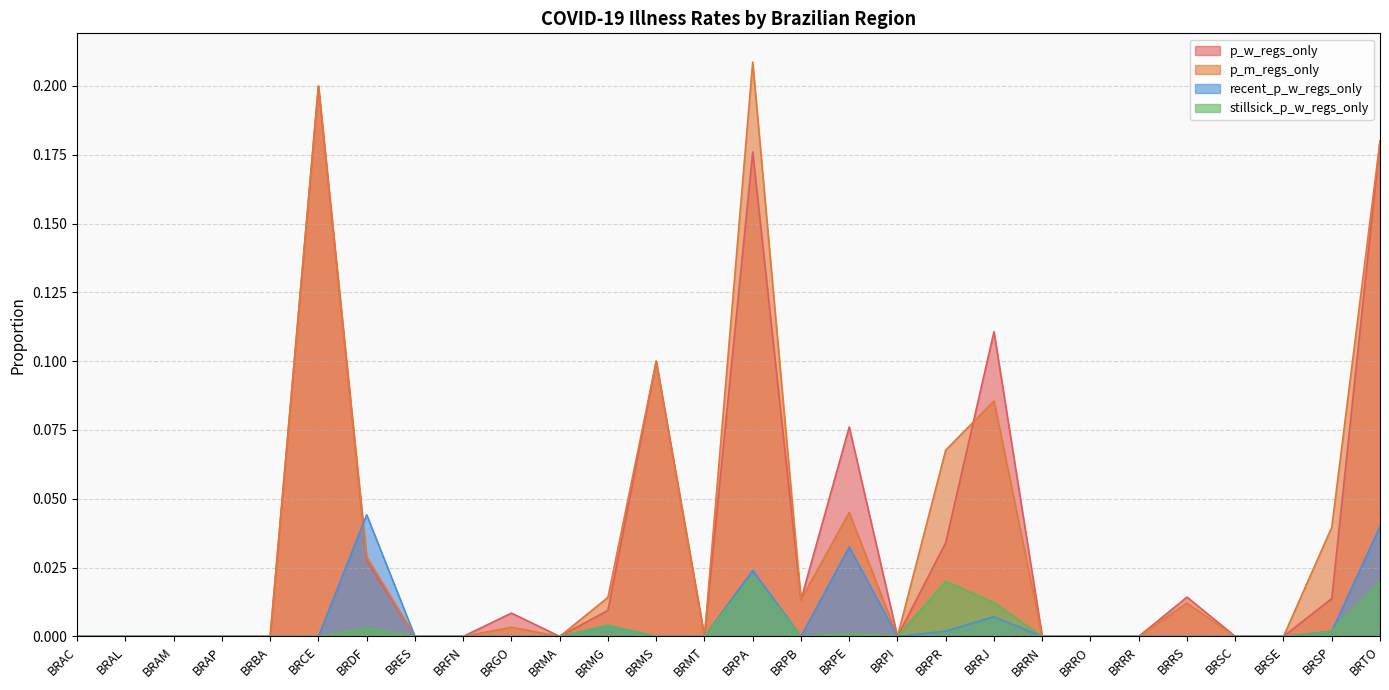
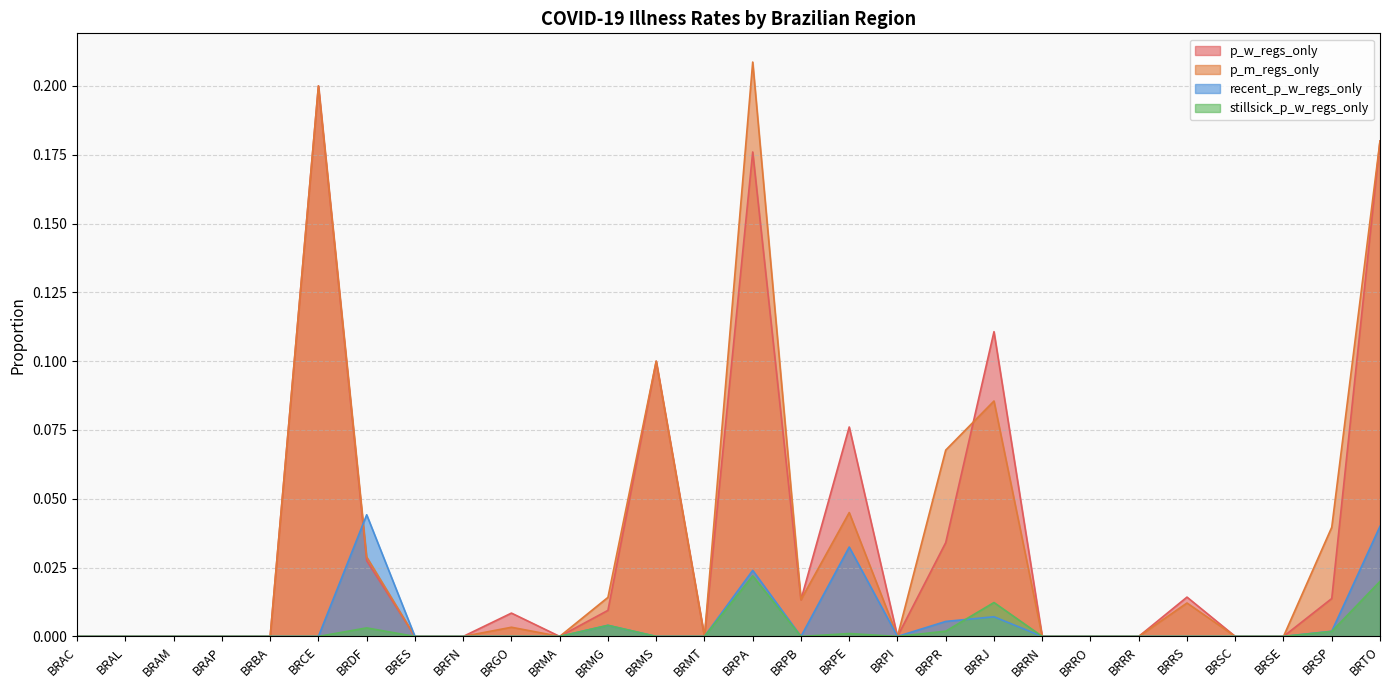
  {
    "recent_p_w_regs_only": {
      "BRDF": 0.044,
      "BRPA": 0.024,
      "BRPE": 0.032,
-     "BRPR": 0.002,
+     "BRPR": 0.005,
      "BRRJ": 0.007,
      "BRTO": 0.040
    },
    "stillsick_p_w_regs_only": {
      "BRDF": 0.003,
      "BRPA": 0.022,
      "BRPE": 0.001,
-     "BRPR": 0.020,
+     "BRPR": 0.002,
      "BRRJ": 0.012,
      "BRTO": 0.020
    }
  }
